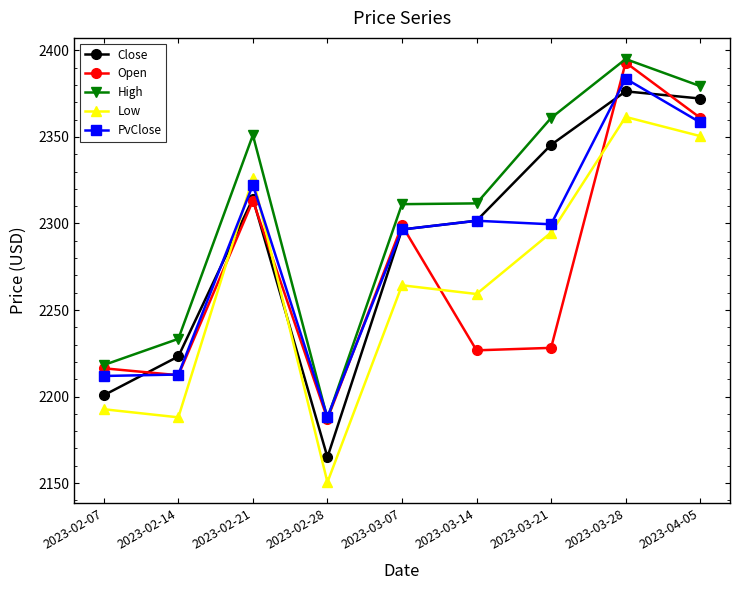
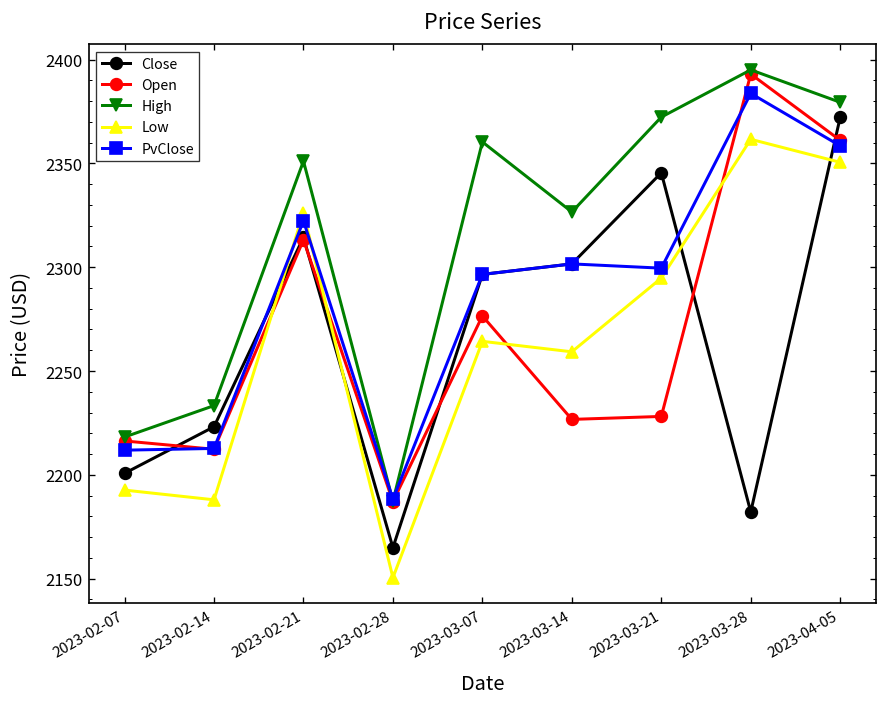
  {
    "Close": {
      "2023-02-07": 2201,
      "2023-02-14": 2223,
      "2023-02-28": 2165,
      "2023-03-21": 2345,
-     "2023-03-28": 2376,
+     "2023-03-28": 2182,
      "2023-04-05": 2372
    },
    "Open": {
      "2023-02-07": 2216,
-     "2023-03-07": 2299,
+     "2023-03-07": 2277,
      "2023-03-14": 2227,
      "2023-03-21": 2228,
      "2023-03-28": 2393,
      "2023-04-05": 2361
    },
    "High": {
      "2023-02-07": 2218,
      "2023-02-14": 2233,
      "2023-02-21": 2351,
-     "2023-03-07": 2311,
-     "2023-03-14": 2312,
-     "2023-03-21": 2361,
+     "2023-03-07": 2360,
+     "2023-03-14": 2327,
+     "2023-03-21": 2372,
      "2023-03-28": 2395,
      "2023-04-05": 2379
    },
    "Low": {
      "2023-02-07": 2193,
      "2023-02-14": 2188,
      "2023-02-21": 2326,
      "2023-02-28": 2150,
      "2023-03-07": 2264,
      "2023-03-14": 2259,
      "2023-03-21": 2295,
      "2023-03-28": 2362,
      "2023-04-05": 2351
    },
    "PvClose": {
      "2023-02-07": 2212,
      "2023-02-21": 2322,
      "2023-03-21": 2300,
      "2023-03-28": 2384,
      "2023-04-05": 2358
    }
  }
